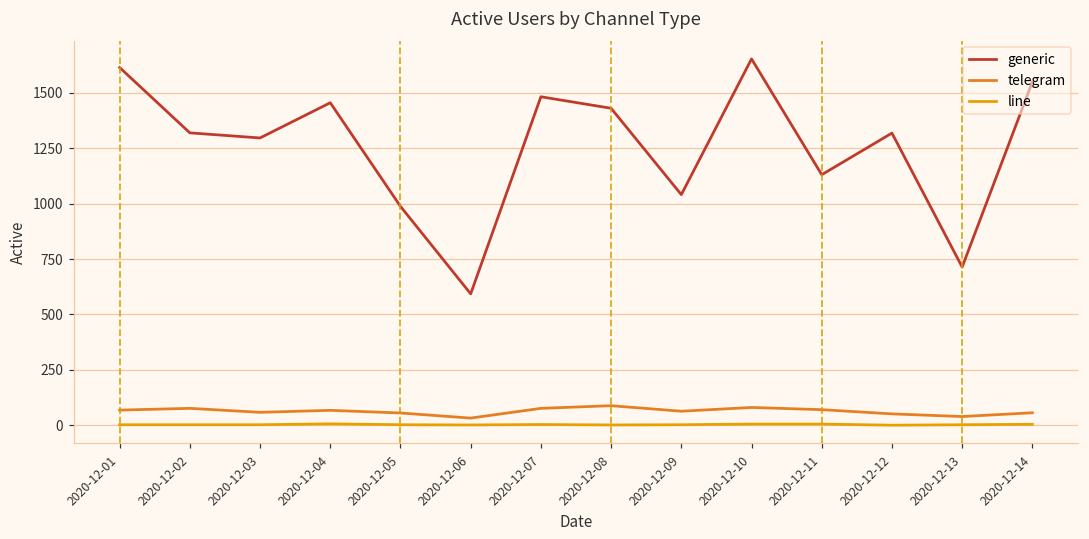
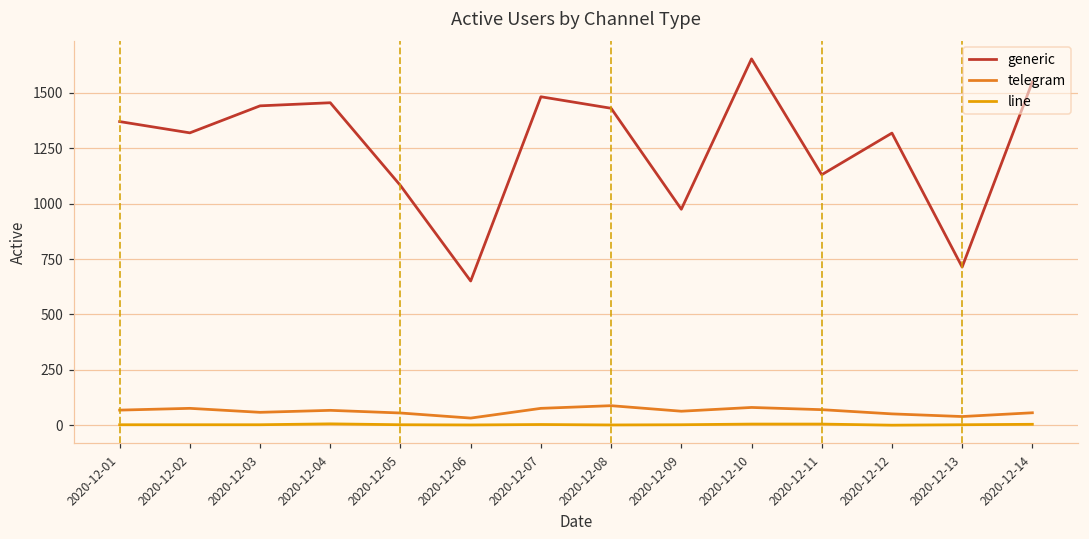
  {
    "generic": {
-     "2020-12-01": 1620,
+     "2020-12-01": 1370,
      "2020-12-02": 1320,
-     "2020-12-03": 1300,
+     "2020-12-03": 1440,
      "2020-12-04": 1460,
-     "2020-12-05": 990,
-     "2020-12-06": 590,
+     "2020-12-05": 1080,
+     "2020-12-06": 650,
      "2020-12-07": 1480,
      "2020-12-08": 1430,
-     "2020-12-09": 1040,
+     "2020-12-09": 980,
      "2020-12-10": 1650,
      "2020-12-11": 1130,
      "2020-12-12": 1320,
      "2020-12-13": 710
    }
  }
